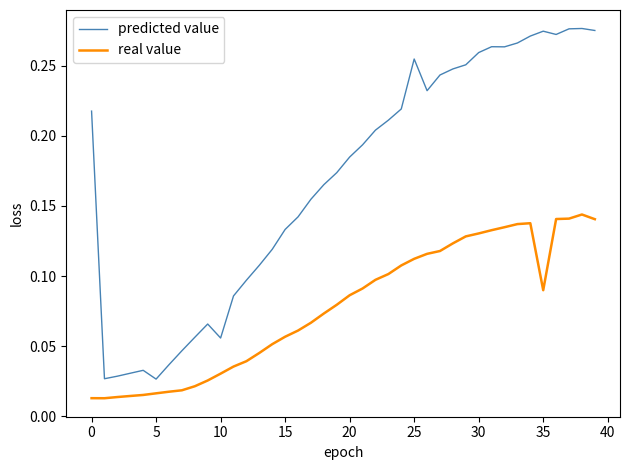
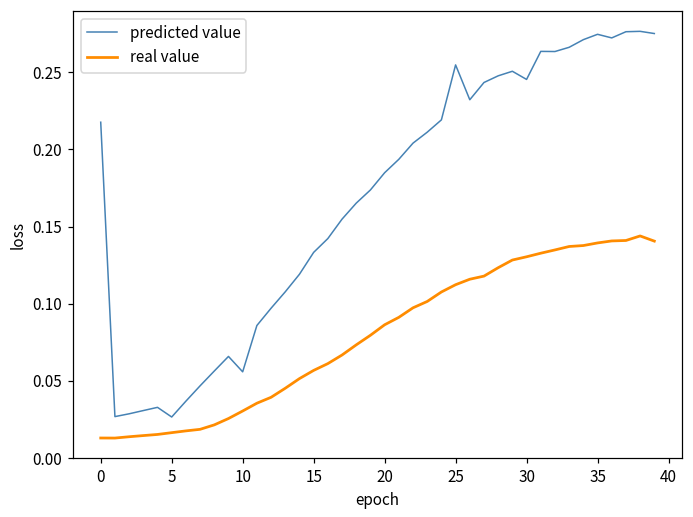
  {
    "predicted value": {
      "0": 0.218,
      "5": 0.027,
      "10": 0.056,
      "15": 0.133,
      "20": 0.185,
      "25": 0.255,
-     "30": 0.259,
+     "30": 0.245,
      "35": 0.275
    },
    "real value": {
      "0": 0.013,
      "5": 0.016,
      "10": 0.030,
      "15": 0.057,
      "20": 0.086,
      "25": 0.112,
      "30": 0.130,
-     "35": 0.090
+     "35": 0.139
    }
  }
